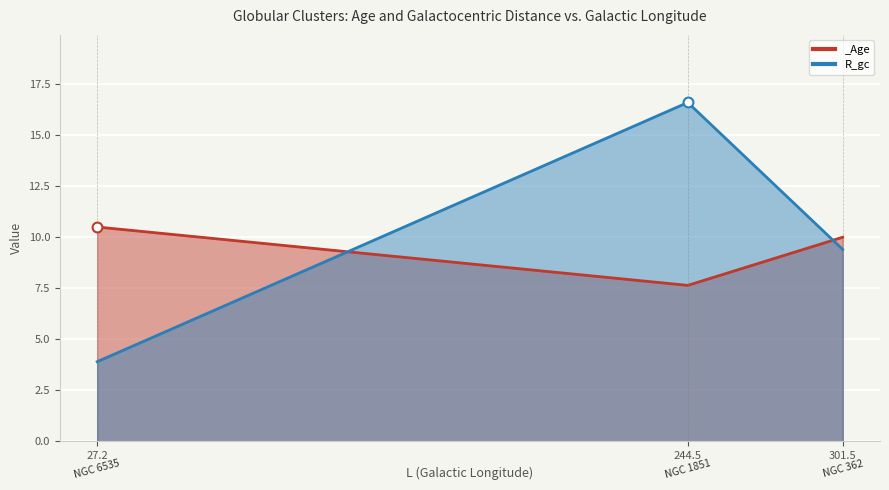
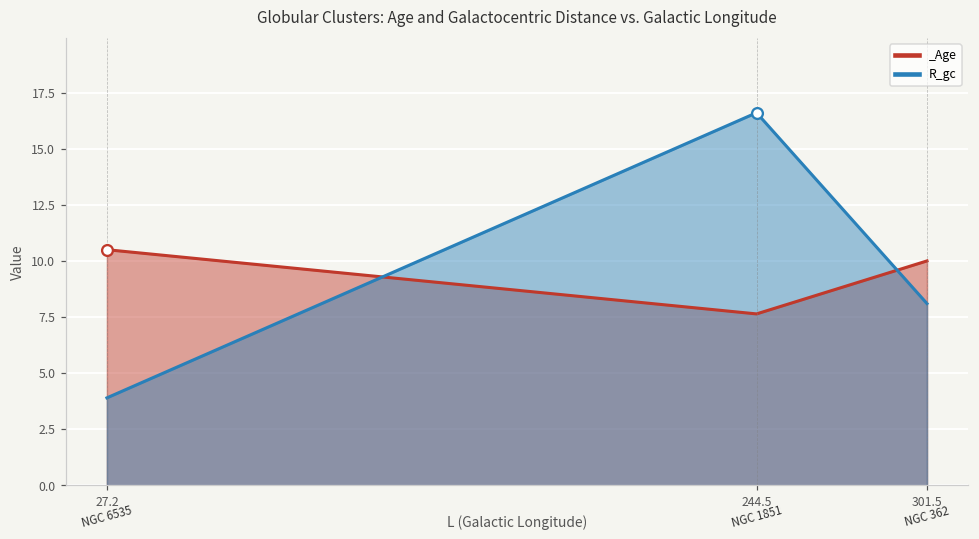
  {
    "R_gc": {
      "27.2": 3.9,
-     "301.5": 9.4
+     "301.5": 8.1
    }
  }
